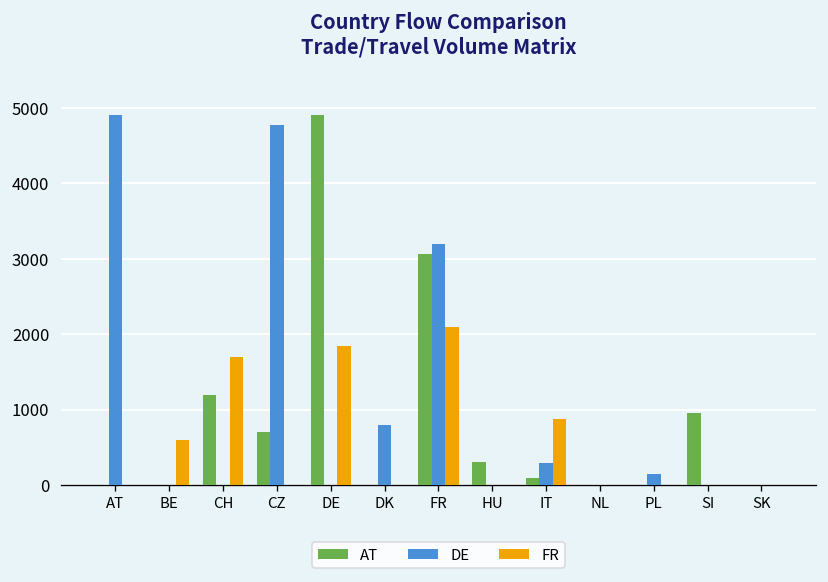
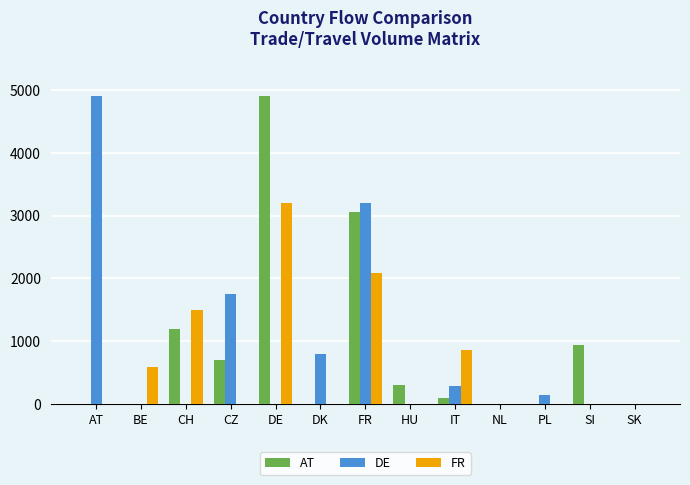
  {
    "AT": {
      "AT": 0,
      "BE": 0,
      "CH": 1200,
      "CZ": 700,
      "DE": 4900,
      "DK": 0,
      "FR": 3100,
      "HU": 300,
      "IT": 100,
      "NL": 0,
      "PL": 0,
      "SI": 1000,
      "SK": 0
    },
    "DE": {
      "AT": 4900,
      "BE": 0,
      "CH": 0,
-     "CZ": 4800,
+     "CZ": 1800,
      "DE": 0,
      "DK": 800,
      "FR": 3200,
      "HU": 0,
      "IT": 300,
      "NL": 0,
      "PL": 200,
      "SI": 0,
      "SK": 0
    },
    "FR": {
      "AT": 0,
      "BE": 600,
-     "CH": 1700,
+     "CH": 1500,
      "CZ": 0,
-     "DE": 1800,
+     "DE": 3200,
      "DK": 0,
      "FR": 2100,
      "HU": 0,
      "IT": 900,
      "NL": 0,
      "PL": 0,
      "SI": 0,
      "SK": 0
    }
  }
